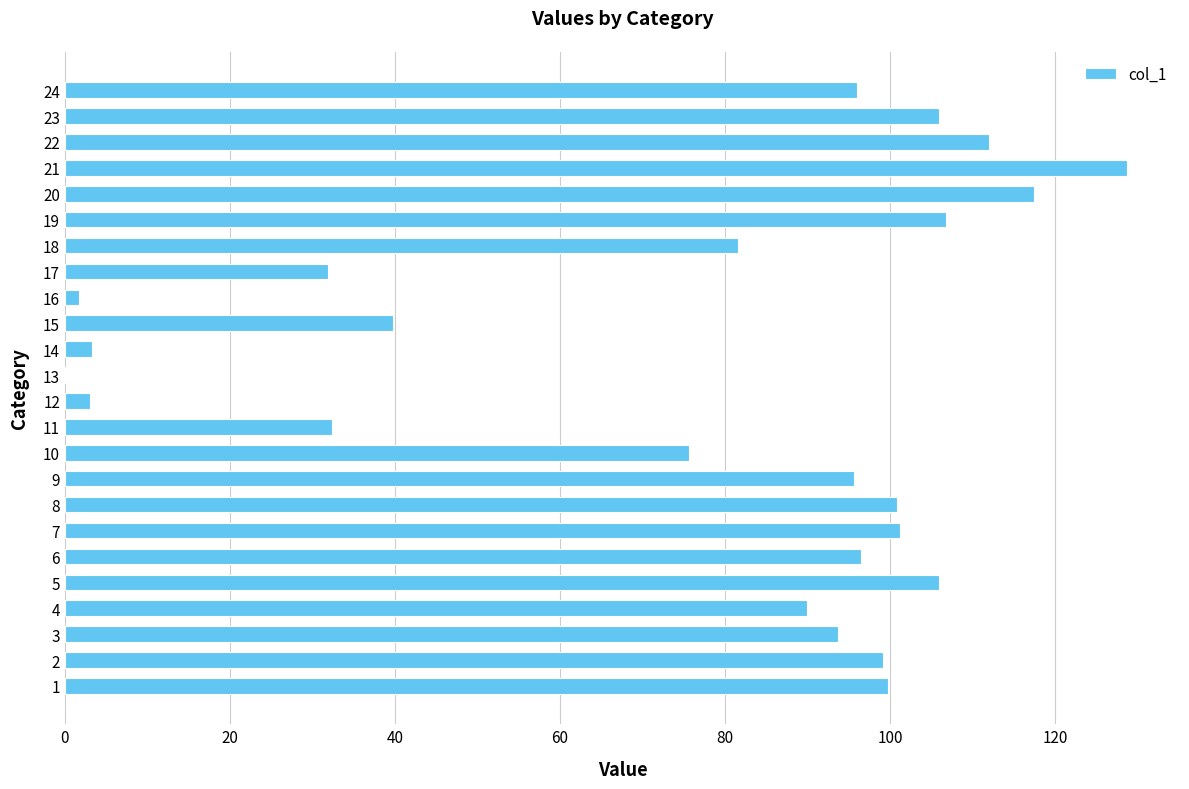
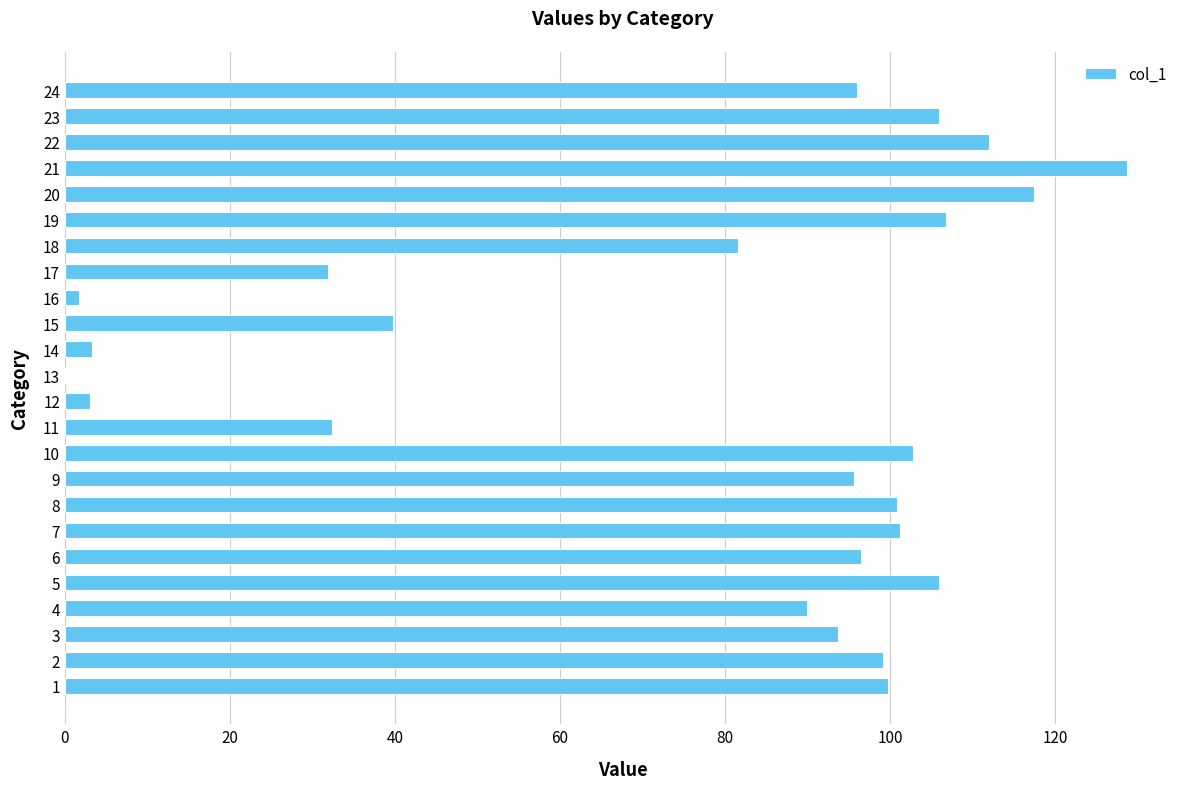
  {
    "24": 96,
    "23": 106,
    "22": 112,
    "21": 129,
    "20": 117,
    "19": 107,
    "18": 82,
    "17": 32,
    "16": 2,
    "15": 40,
    "14": 3,
    "12": 3,
    "11": 32,
-   "10": 76,
+   "10": 103,
    "9": 96,
    "8": 101,
    "7": 101,
    "6": 96,
    "5": 106,
    "4": 90,
    "3": 94,
    "2": 99,
    "1": 100
  }
